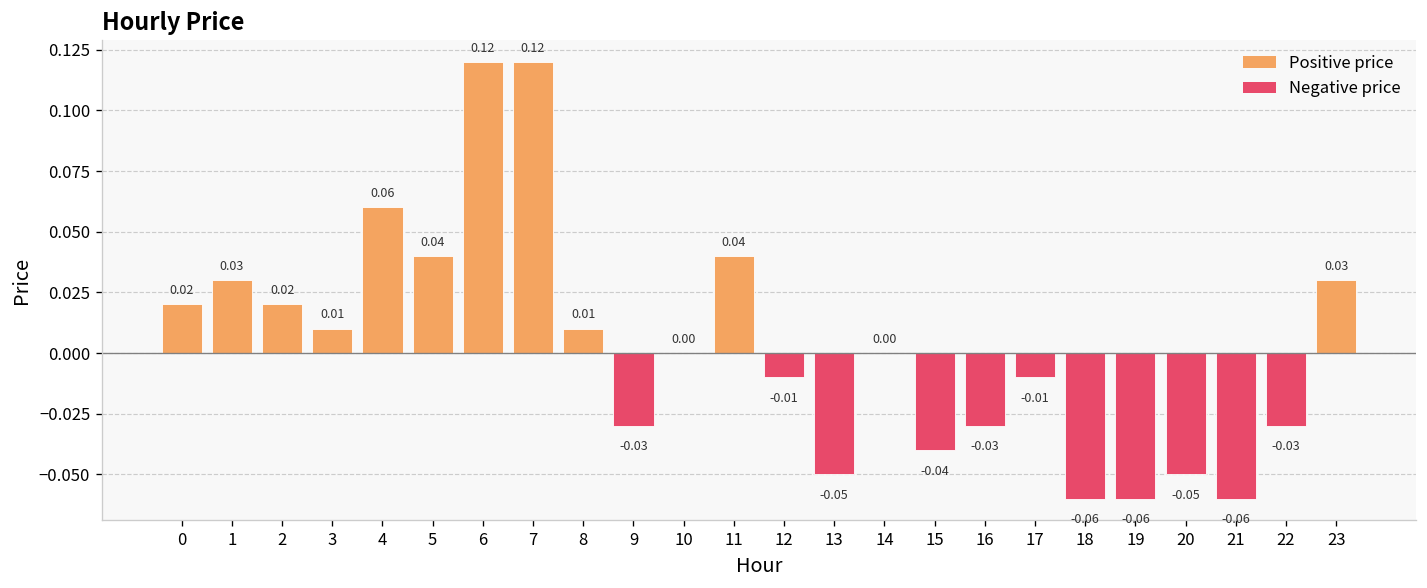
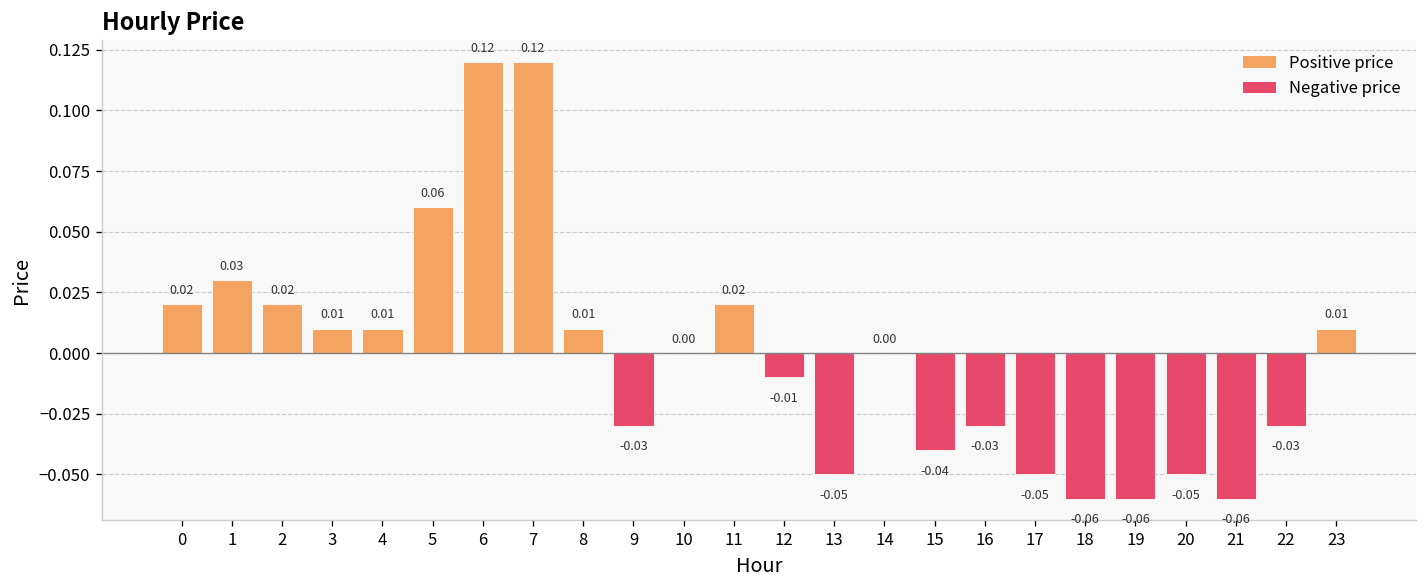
  {
    "0": 0.02,
    "1": 0.03,
    "2": 0.02,
    "3": 0.01,
-   "4": 0.06,
-   "5": 0.04,
+   "4": 0.01,
+   "5": 0.06,
    "6": 0.12,
    "7": 0.12,
    "8": 0.01,
    "9": -0.03,
    "10": 0.00,
-   "11": 0.04,
+   "11": 0.02,
    "12": -0.01,
    "13": -0.05,
    "14": 0.00,
    "15": -0.04,
    "16": -0.03,
-   "17": -0.01,
+   "17": -0.05,
    "18": -0.06,
    "19": -0.06,
    "20": -0.05,
    "21": -0.06,
    "22": -0.03,
-   "23": 0.03
+   "23": 0.01
  }
